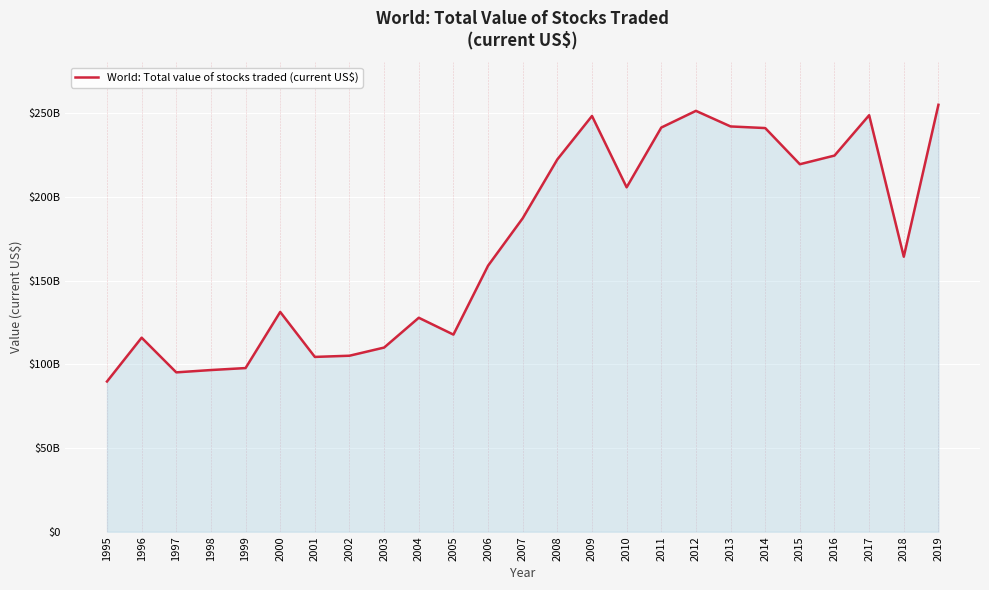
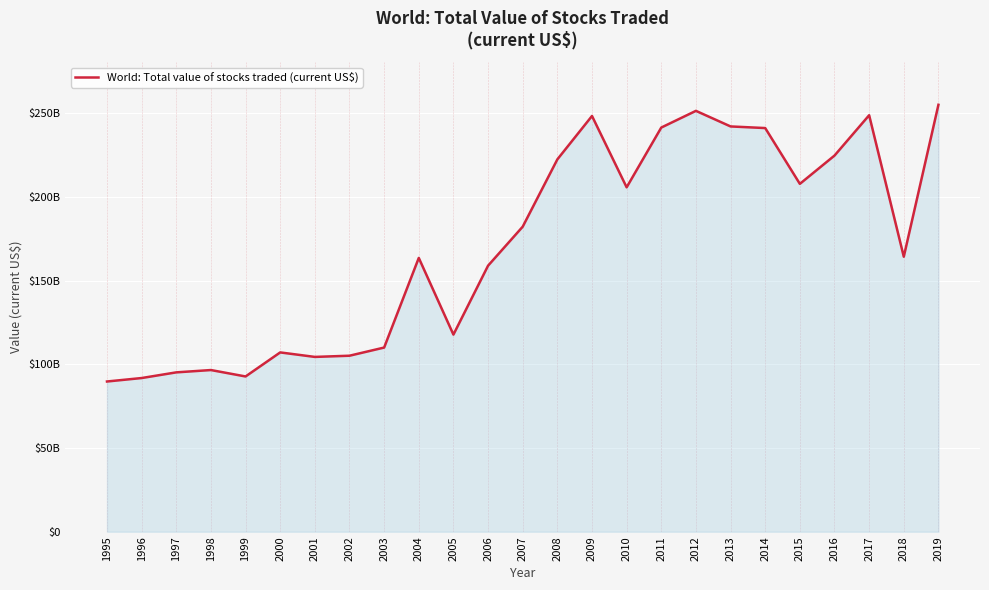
  {
    "1995": "$90000000000",
-   "1996": "$116000000000",
+   "1996": "$92000000000",
    "1997": "$95000000000",
    "1998": "$97000000000",
-   "1999": "$98000000000",
-   "2000": "$131000000000",
+   "1999": "$93000000000",
+   "2000": "$107000000000",
    "2001": "$104000000000",
    "2002": "$105000000000",
    "2003": "$110000000000",
-   "2004": "$128000000000",
+   "2004": "$163000000000",
    "2005": "$118000000000",
    "2006": "$159000000000",
-   "2007": "$187000000000",
+   "2007": "$182000000000",
    "2008": "$222000000000",
    "2009": "$248000000000",
    "2010": "$206000000000",
    "2011": "$241000000000",
    "2012": "$251000000000",
    "2013": "$242000000000",
    "2014": "$241000000000",
-   "2015": "$219000000000",
+   "2015": "$208000000000",
    "2016": "$225000000000",
    "2017": "$249000000000",
    "2018": "$164000000000",
    "2019": "$255000000000"
  }
